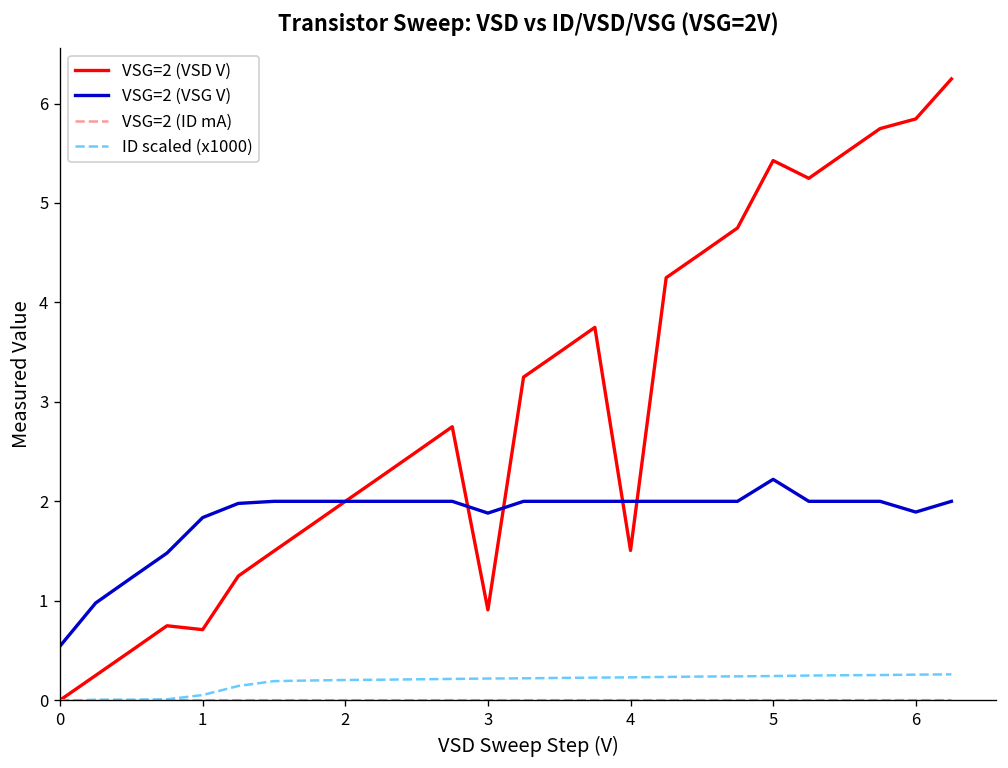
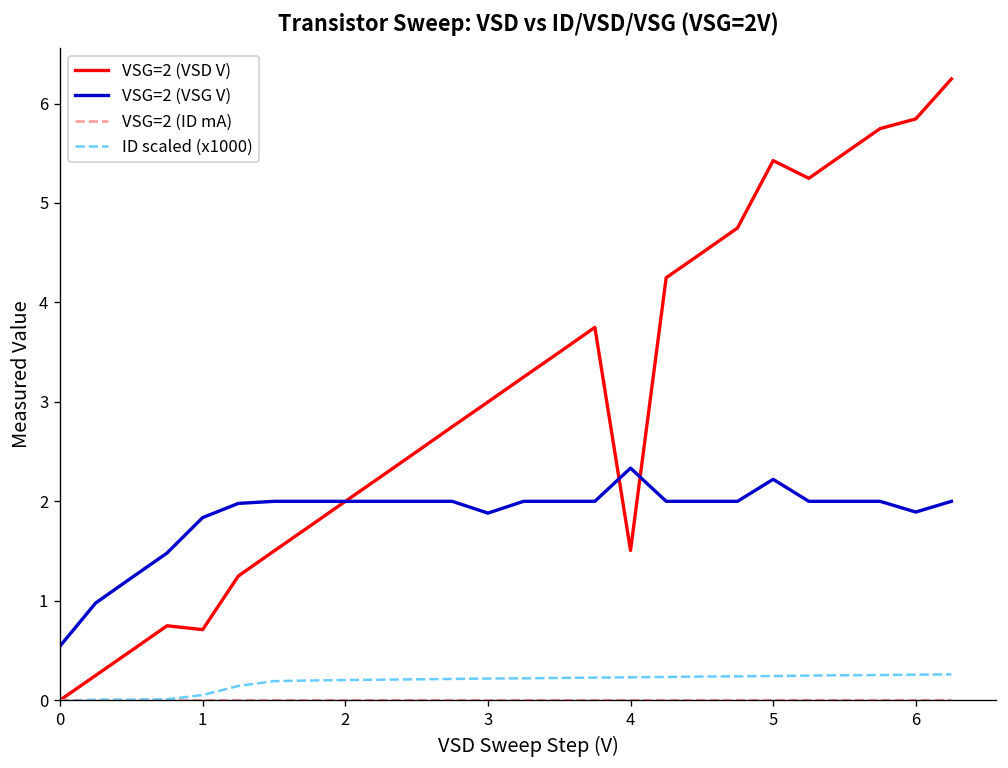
  {
    "VSG=2 (VSD V)": {
      "1": 0.7,
-     "3": 0.9,
+     "3": 3.0,
      "4": 1.5,
      "5": 5.4,
      "6": 5.8
    },
    "VSG=2 (VSG V)": {
      "0": 0.5,
      "1": 1.8,
      "3": 1.9,
-     "4": 2.0,
+     "4": 2.3,
      "5": 2.2,
      "6": 1.9
    },
    "VSG=2 (ID mA)": {
      "1": 0.0,
      "2": 0.0,
      "3": 0.0,
      "4": 0.0,
      "5": 0.0,
      "6": 0.0
    },
    "ID scaled (x1000)": {
      "1": 0.1,
      "2": 0.2,
      "3": 0.2,
      "4": 0.2,
      "5": 0.2,
      "6": 0.3
    }
  }
